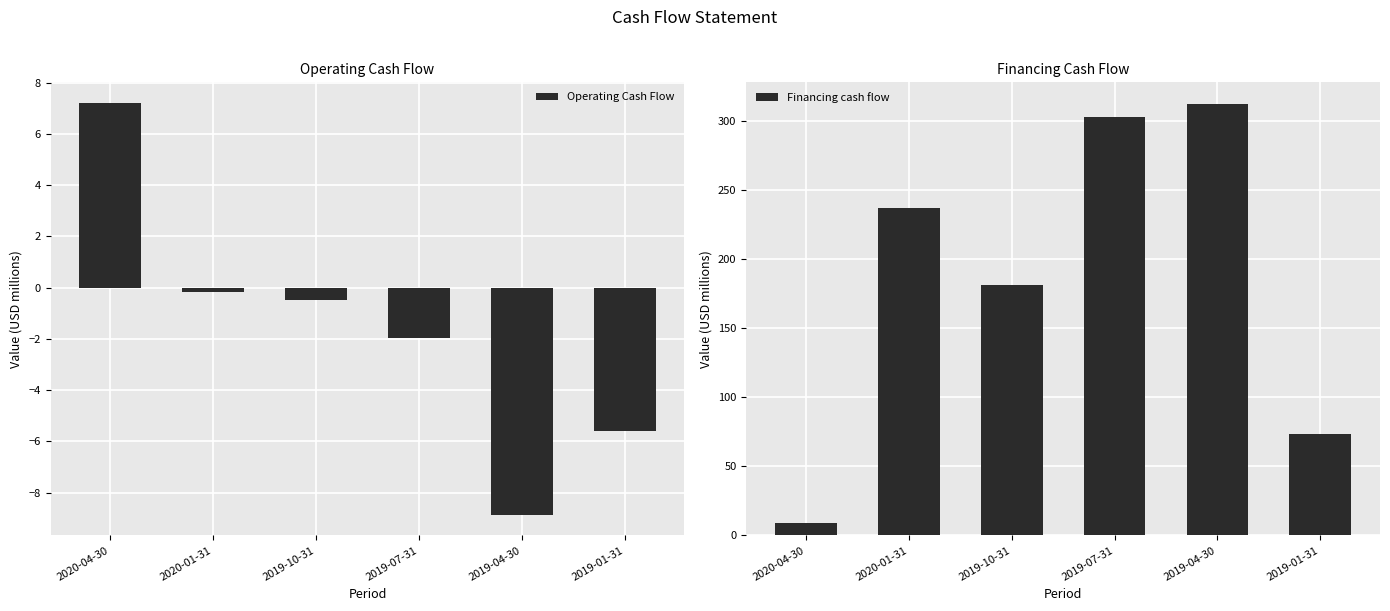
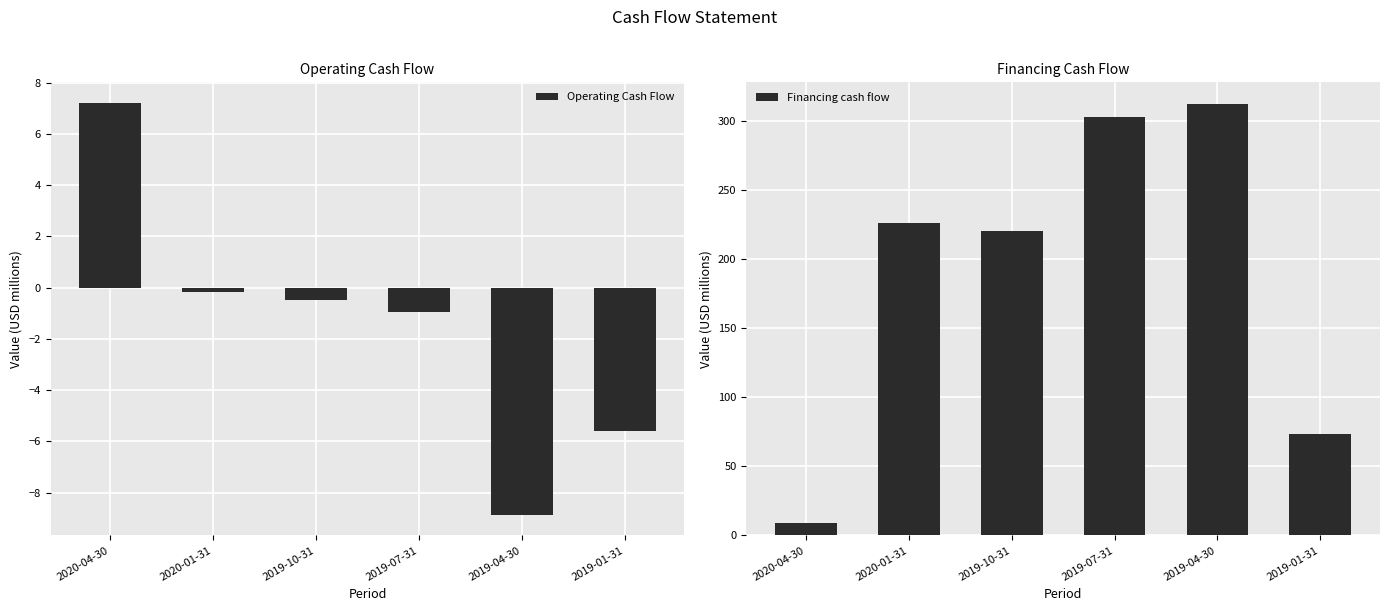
  {
    "Operating Cash Flow": {
      "2020-04-30": 7.2,
      "2020-01-31": -0.2,
      "2019-10-31": -0.5,
-     "2019-07-31": -2.0,
+     "2019-07-31": -0.9,
      "2019-04-30": -8.9,
      "2019-01-31": -5.6
    },
    "Financing Cash Flow": {
      "2020-04-30": 9,
-     "2020-01-31": 237,
-     "2019-10-31": 181,
+     "2020-01-31": 226,
+     "2019-10-31": 221,
      "2019-07-31": 303,
      "2019-04-30": 312,
      "2019-01-31": 74
    }
  }
